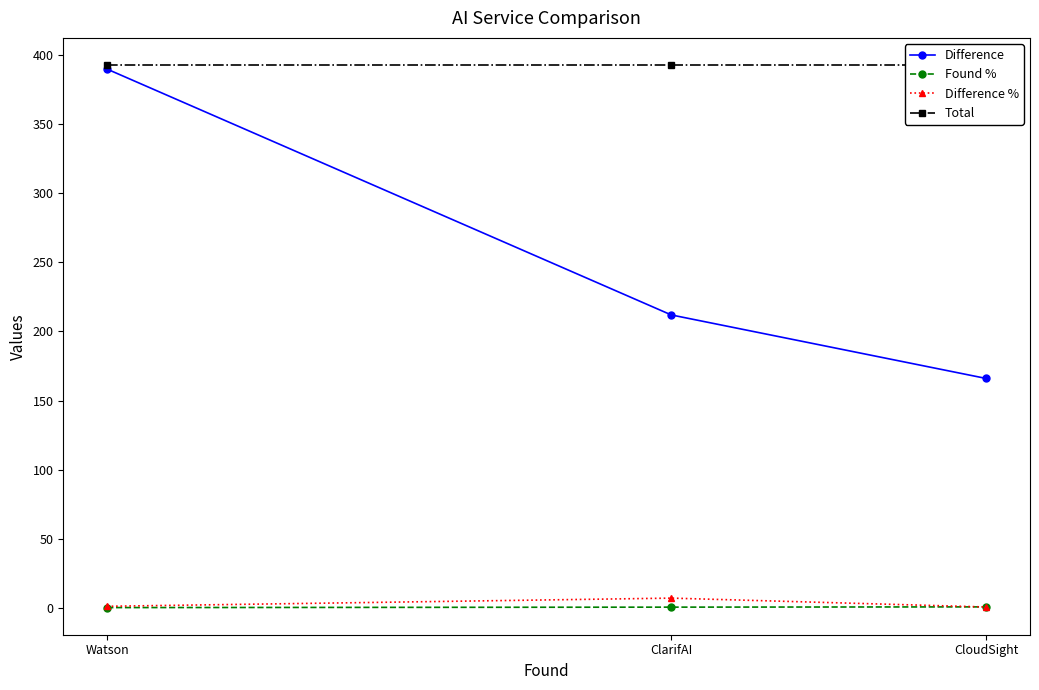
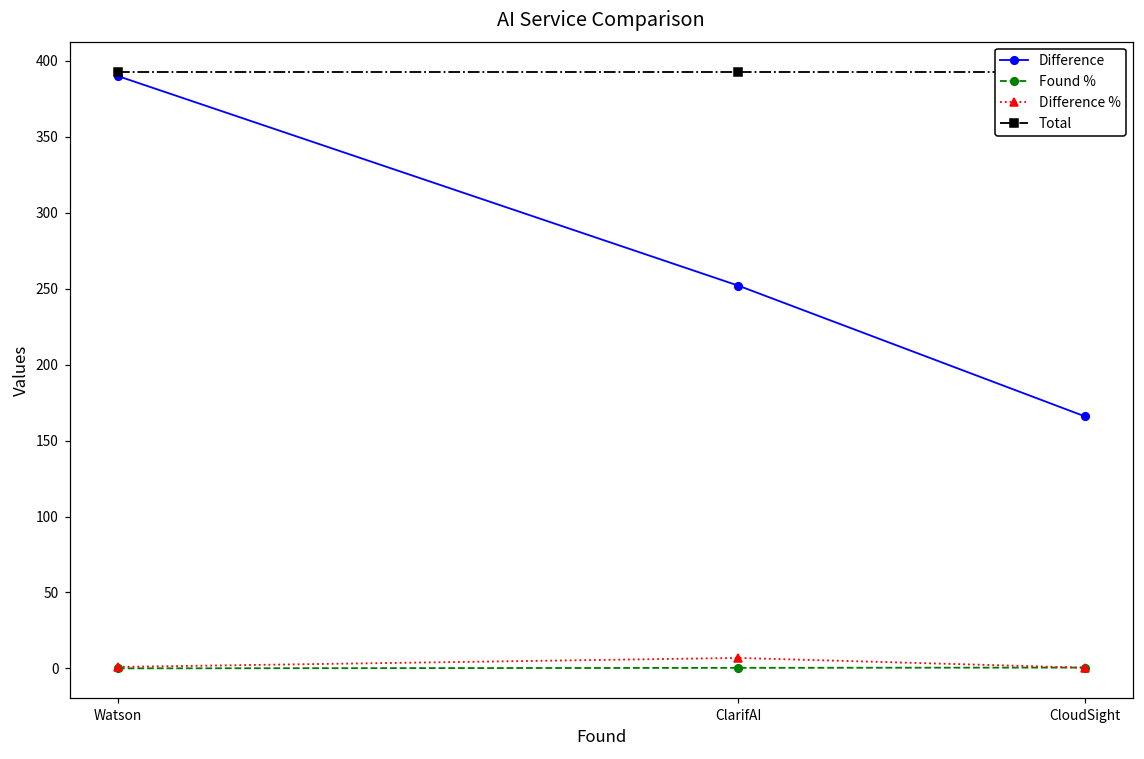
  {
    "Difference": {
      "Watson": 390,
-     "ClarifAI": 212,
+     "ClarifAI": 252,
      "CloudSight": 166
    },
    "Found %": {
      "ClarifAI": 0
    },
    "Difference %": {
      "ClarifAI": 7
    },
    "Total": {
      "Watson": 393,
      "ClarifAI": 393
    }
  }
